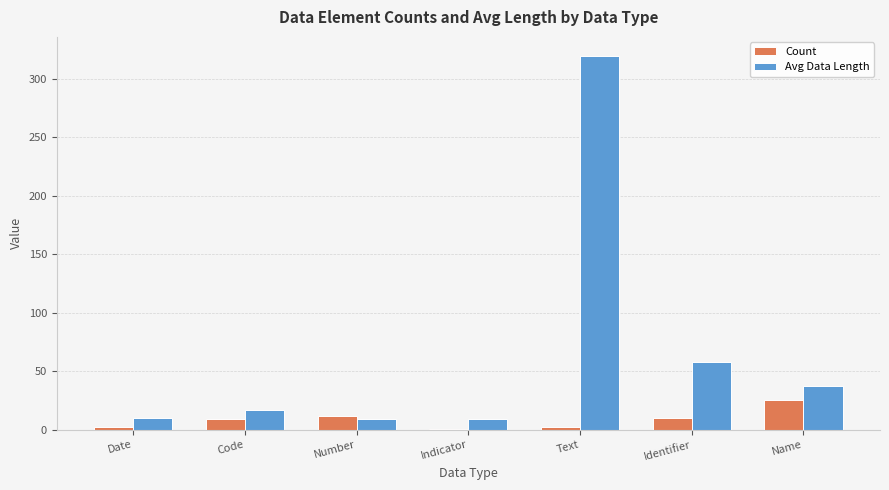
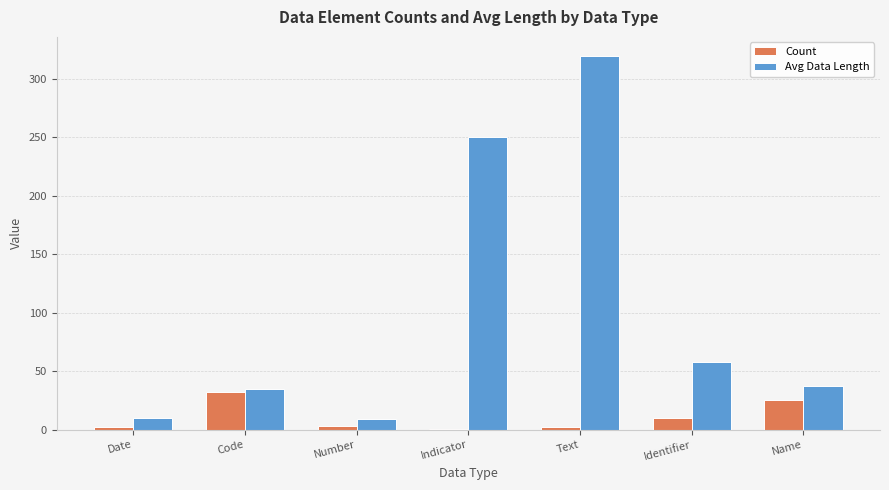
  {
    "Count": {
-     "Code": 9,
-     "Number": 12,
+     "Code": 32,
+     "Number": 3,
      "Identifier": 10,
      "Name": 25
    },
    "Avg Data Length": {
      "Date": 10,
-     "Code": 17,
+     "Code": 35,
      "Number": 9,
-     "Indicator": 9,
+     "Indicator": 250,
      "Text": 320,
      "Identifier": 58,
      "Name": 37
    }
  }
